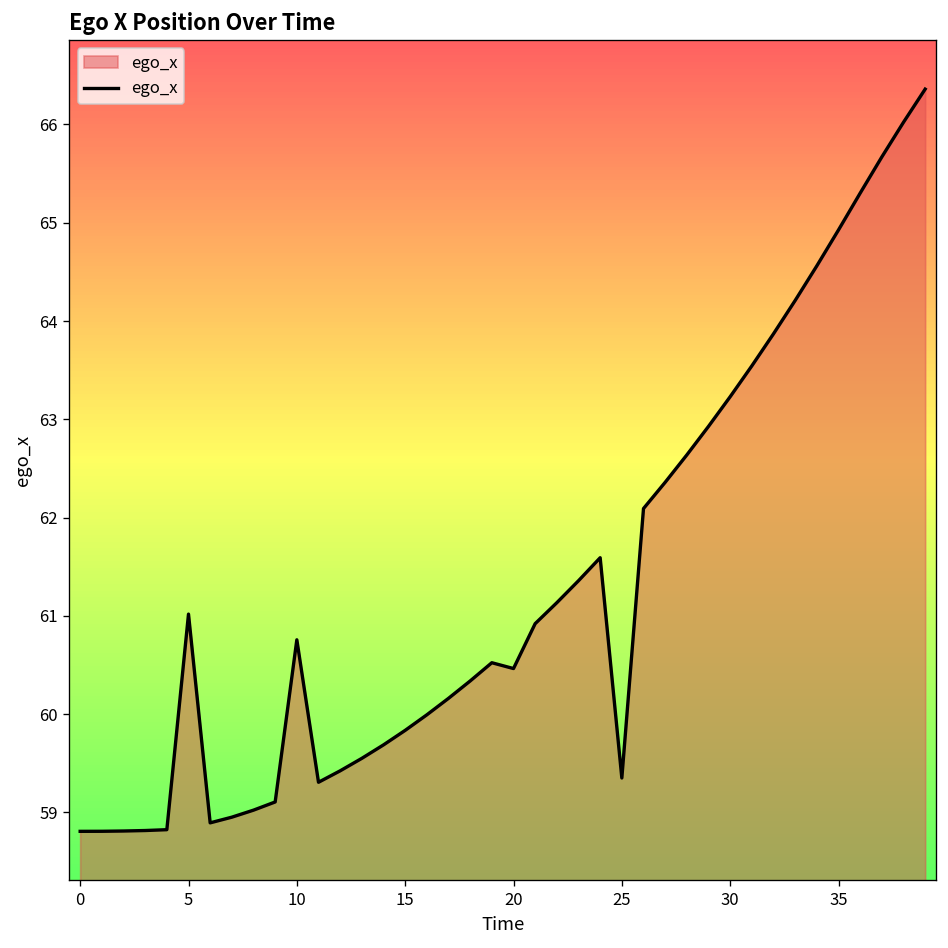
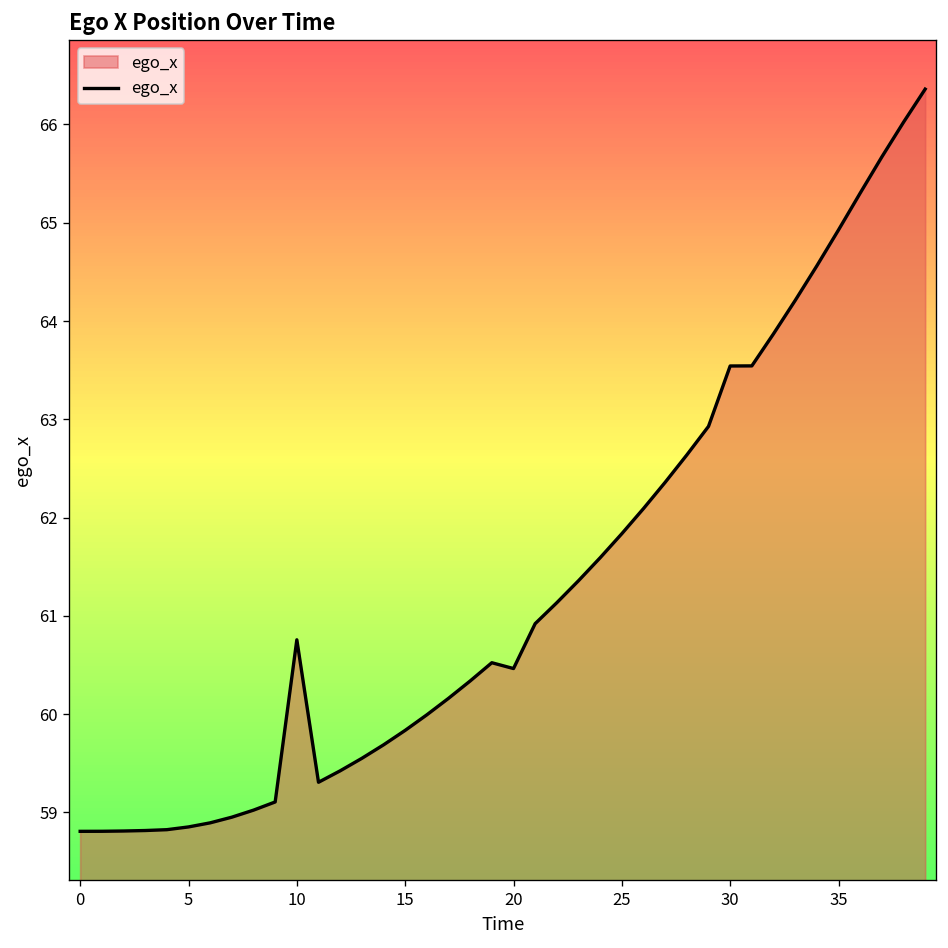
  {
    "0": 58.8,
-   "5": 61.0,
+   "5": 58.9,
    "10": 60.8,
    "15": 59.8,
    "20": 60.5,
-   "25": 59.3,
-   "30": 63.2,
+   "25": 61.8,
+   "30": 63.5,
    "35": 64.9
  }
